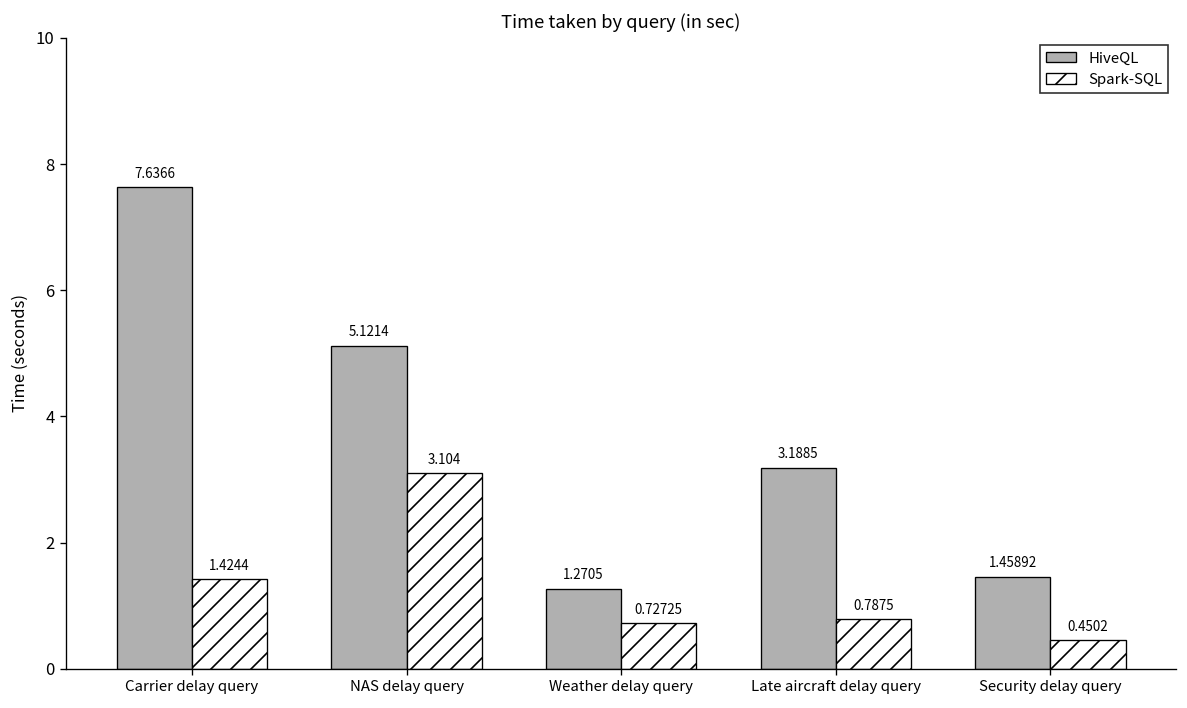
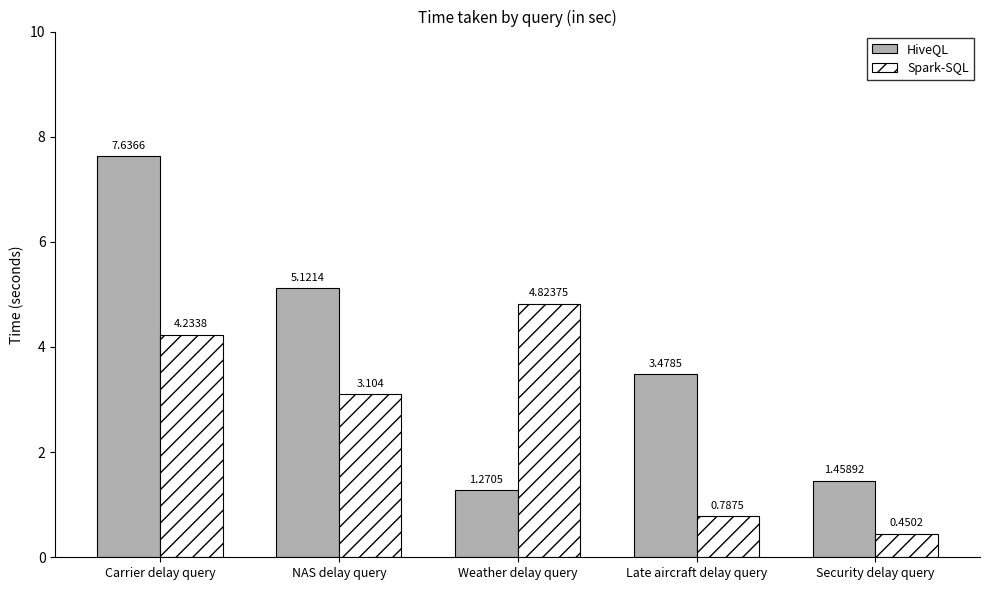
  {
    "HiveQL": {
      "Carrier delay query": 7.6366,
      "NAS delay query": 5.1214,
      "Weather delay query": 1.2705,
-     "Late aircraft delay query": 3.1885,
+     "Late aircraft delay query": 3.4785,
      "Security delay query": 1.45892
    },
    "Spark-SQL": {
-     "Carrier delay query": 1.4244,
+     "Carrier delay query": 4.2338,
      "NAS delay query": 3.104,
-     "Weather delay query": 0.72725,
+     "Weather delay query": 4.82375,
      "Late aircraft delay query": 0.7875,
      "Security delay query": 0.4502
    }
  }
